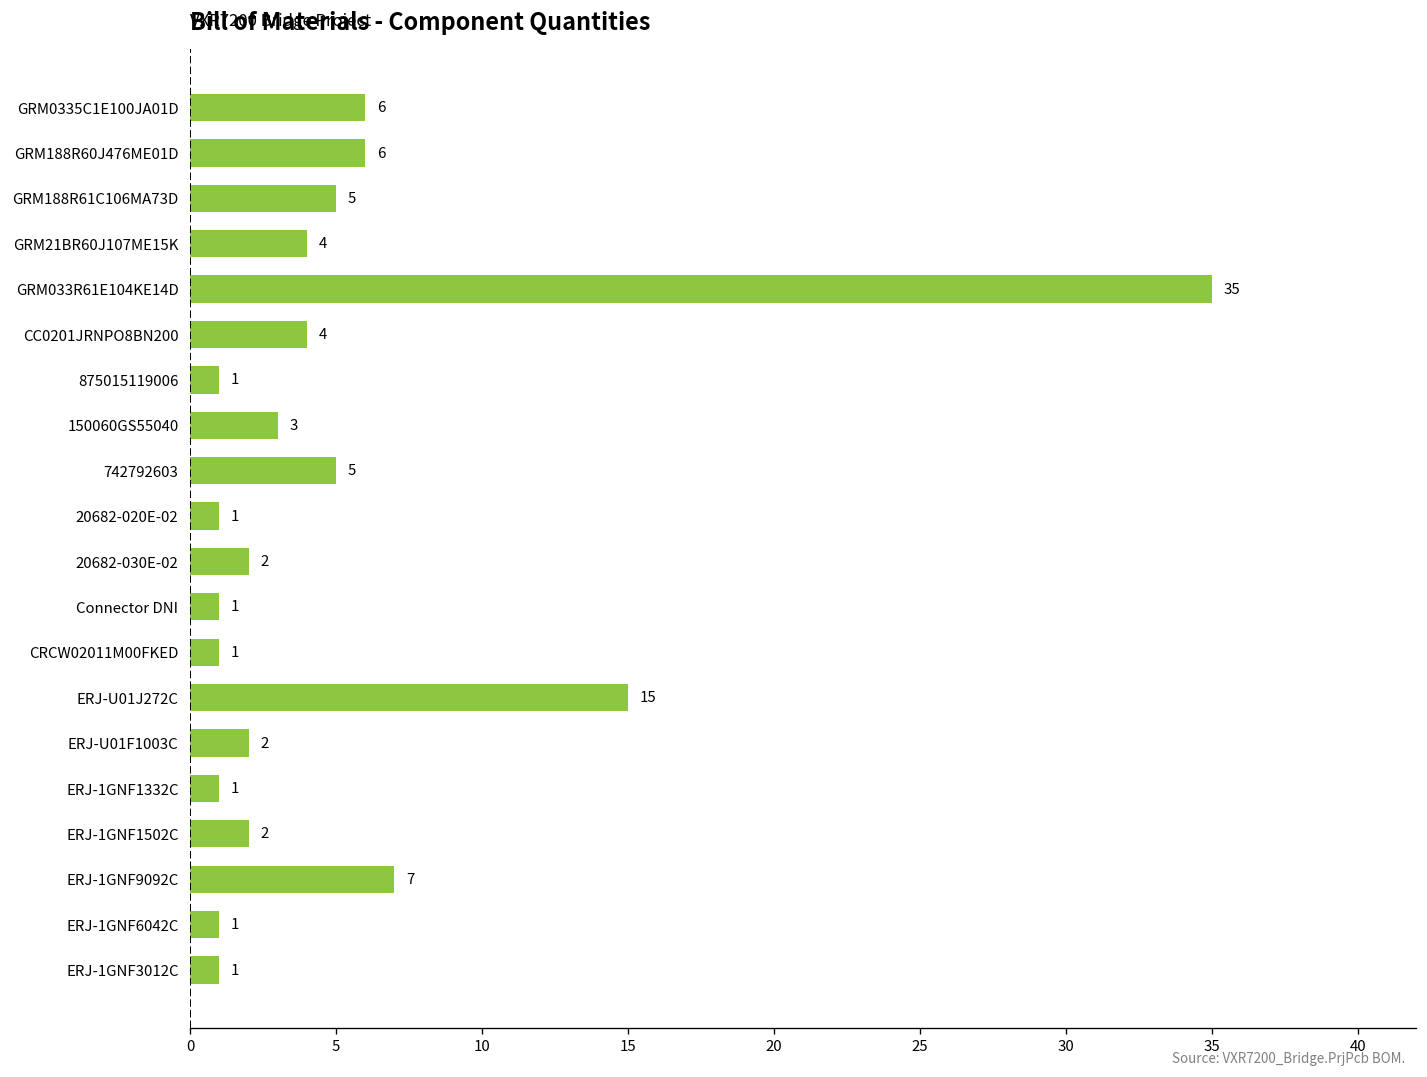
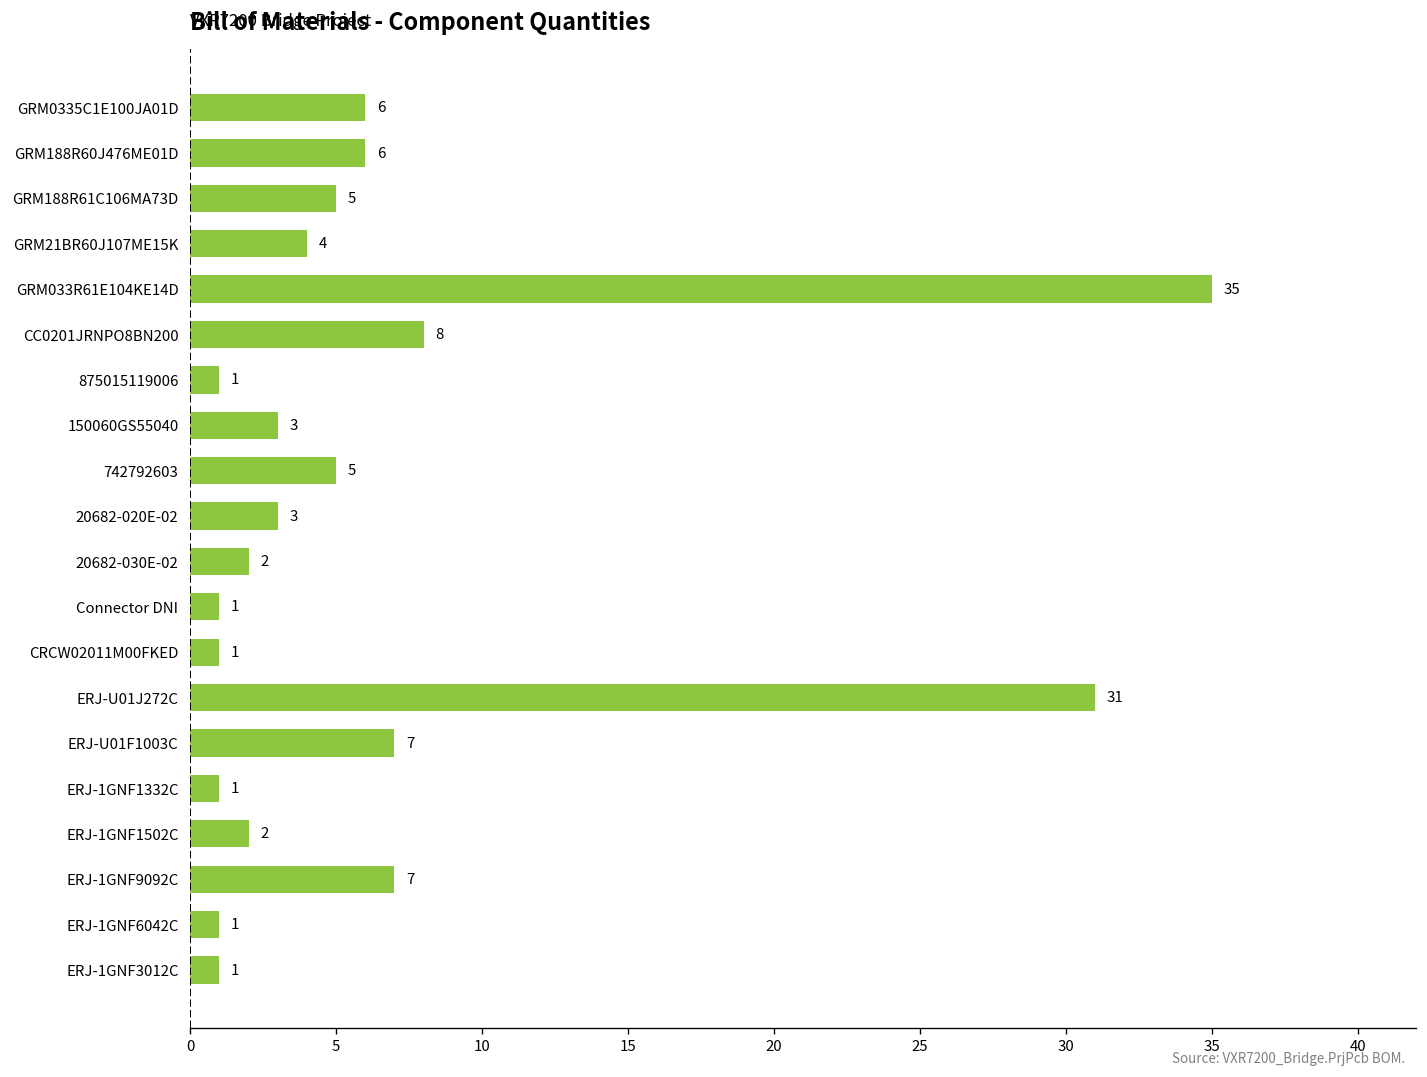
  {
    "GRM0335C1E100JA01D": 6,
    "GRM188R60J476ME01D": 6,
    "GRM188R61C106MA73D": 5,
    "GRM21BR60J107ME15K": 4,
    "GRM033R61E104KE14D": 35,
-   "CC0201JRNPO8BN200": 4,
+   "CC0201JRNPO8BN200": 8,
    "875015119006": 1,
    "150060GS55040": 3,
    "742792603": 5,
-   "20682-020E-02": 1,
+   "20682-020E-02": 3,
    "20682-030E-02": 2,
    "Connector DNI": 1,
    "CRCW02011M00FKED": 1,
-   "ERJ-U01J272C": 15,
-   "ERJ-U01F1003C": 2,
+   "ERJ-U01J272C": 31,
+   "ERJ-U01F1003C": 7,
    "ERJ-1GNF1332C": 1,
    "ERJ-1GNF1502C": 2,
    "ERJ-1GNF9092C": 7,
    "ERJ-1GNF6042C": 1,
    "ERJ-1GNF3012C": 1
  }
